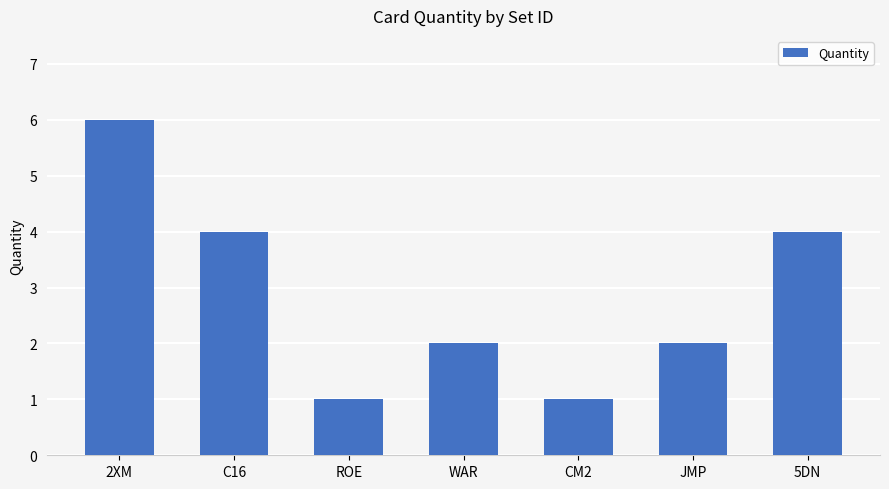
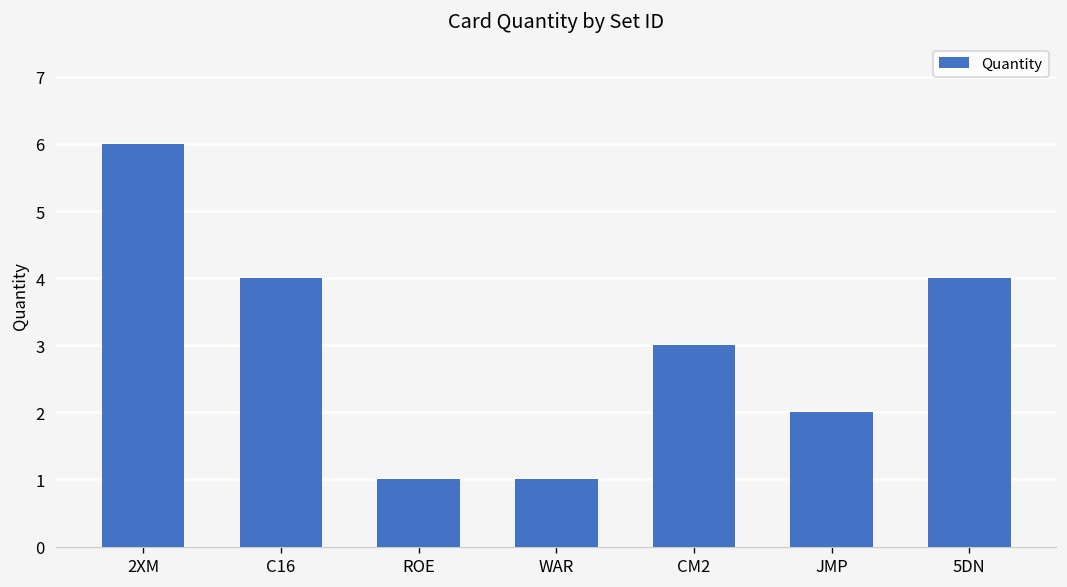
  {
    "2XM": 6,
    "C16": 4,
    "ROE": 1,
-   "WAR": 2,
-   "CM2": 1,
+   "WAR": 1,
+   "CM2": 3,
    "JMP": 2,
    "5DN": 4
  }
